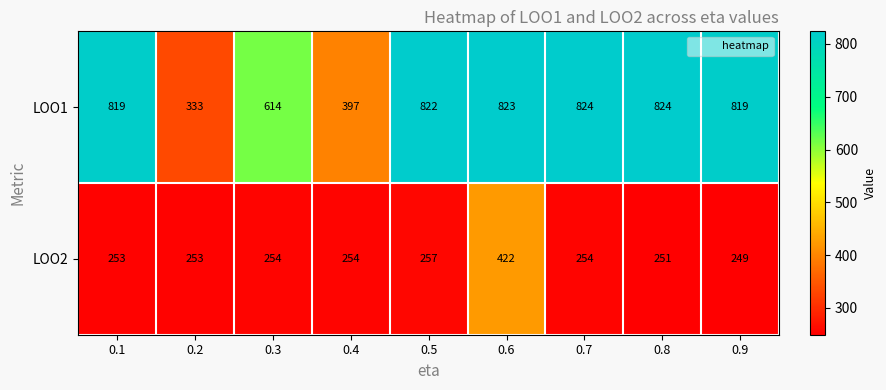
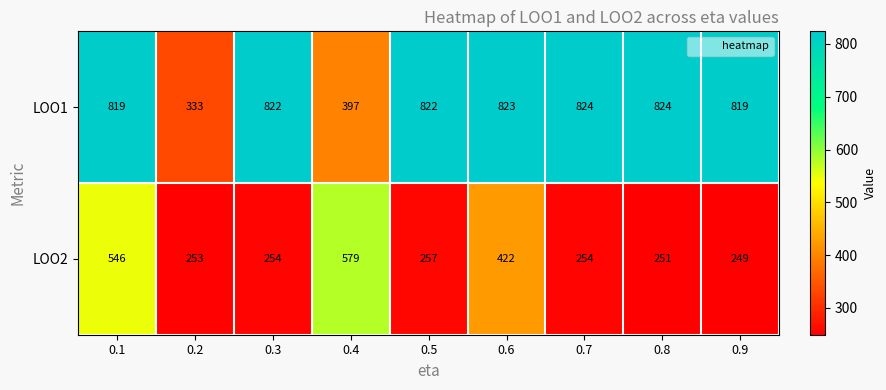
  {
    "LOO1": {
      "0.1": 819,
      "0.2": 333,
-     "0.3": 614,
+     "0.3": 822,
      "0.4": 397,
      "0.5": 822,
      "0.6": 823,
      "0.7": 824,
      "0.8": 824,
      "0.9": 819
    },
    "LOO2": {
-     "0.1": 253,
+     "0.1": 546,
      "0.2": 253,
      "0.3": 254,
-     "0.4": 254,
+     "0.4": 579,
      "0.5": 257,
      "0.6": 422,
      "0.7": 254,
      "0.8": 251,
      "0.9": 249
    }
  }
